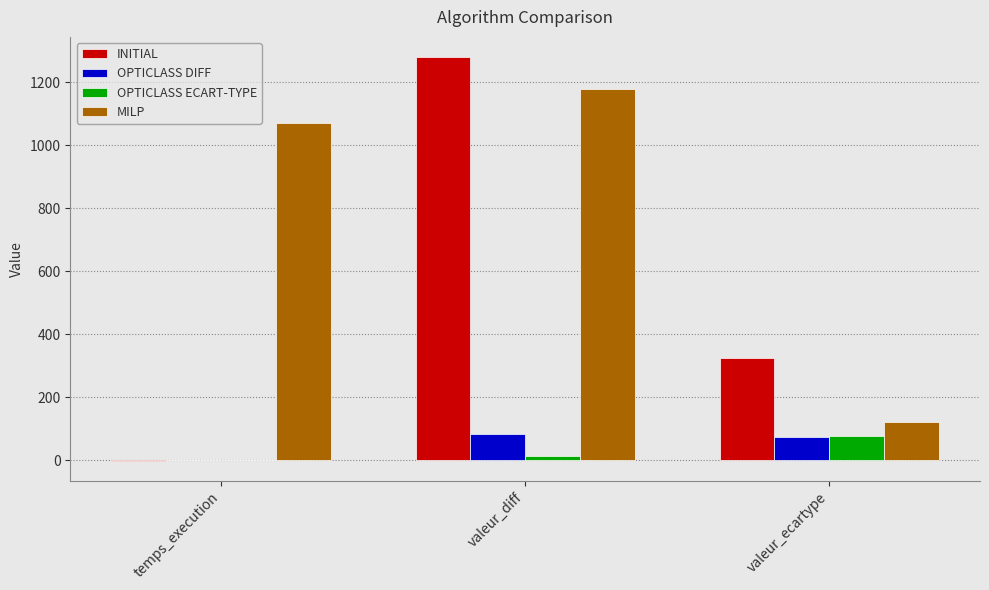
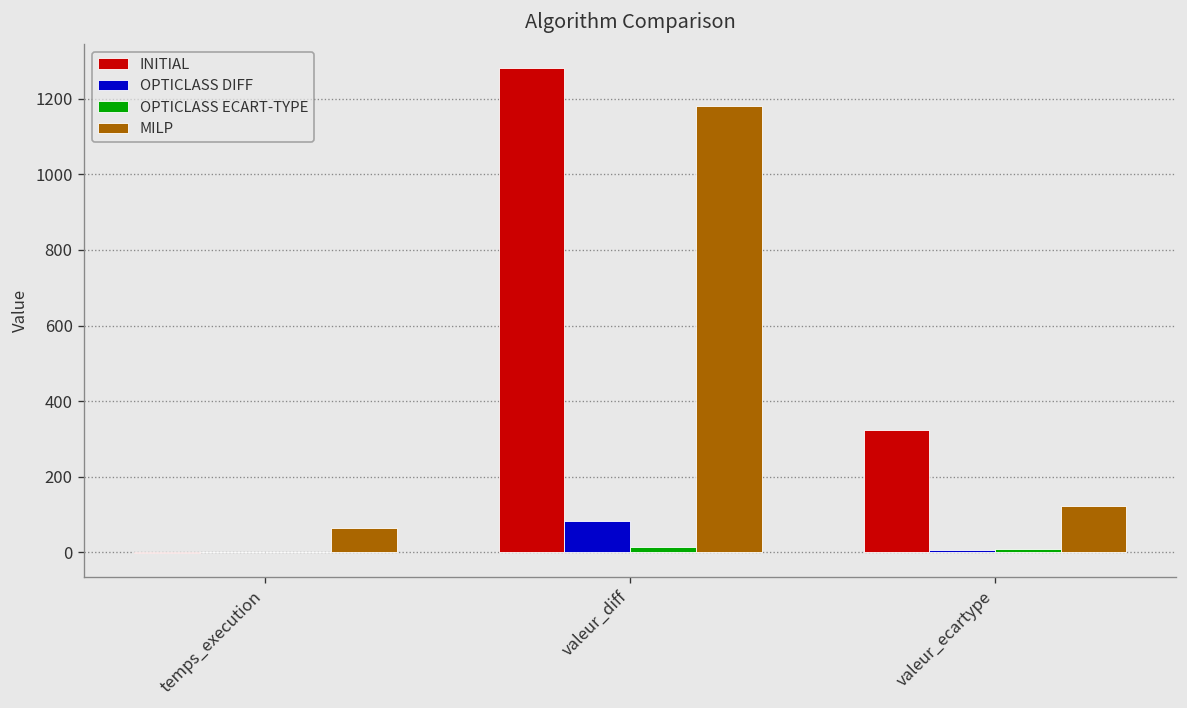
  {
    "INITIAL": {
      "valeur_diff": 1280,
      "valeur_ecartype": 320
    },
    "OPTICLASS DIFF": {
      "valeur_diff": 80,
-     "valeur_ecartype": 70
+     "valeur_ecartype": 10
    },
    "OPTICLASS ECART-TYPE": {
      "valeur_diff": 10,
-     "valeur_ecartype": 80
+     "valeur_ecartype": 10
    },
    "MILP": {
-     "temps_execution": 1070,
+     "temps_execution": 60,
      "valeur_diff": 1180,
      "valeur_ecartype": 120
    }
  }
